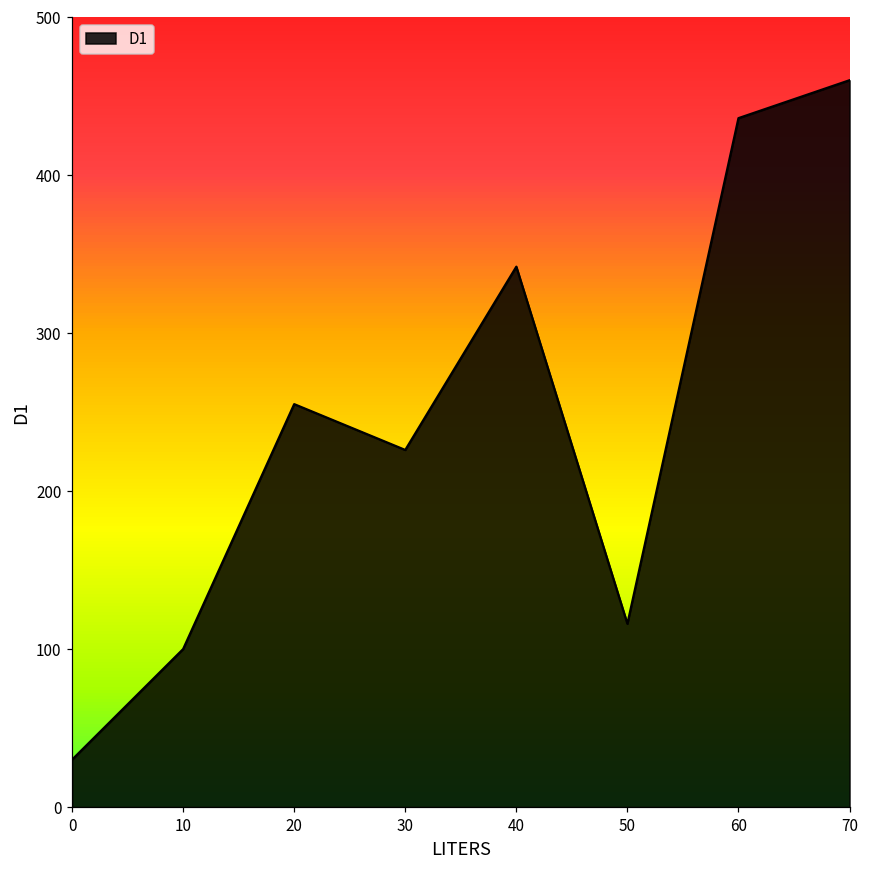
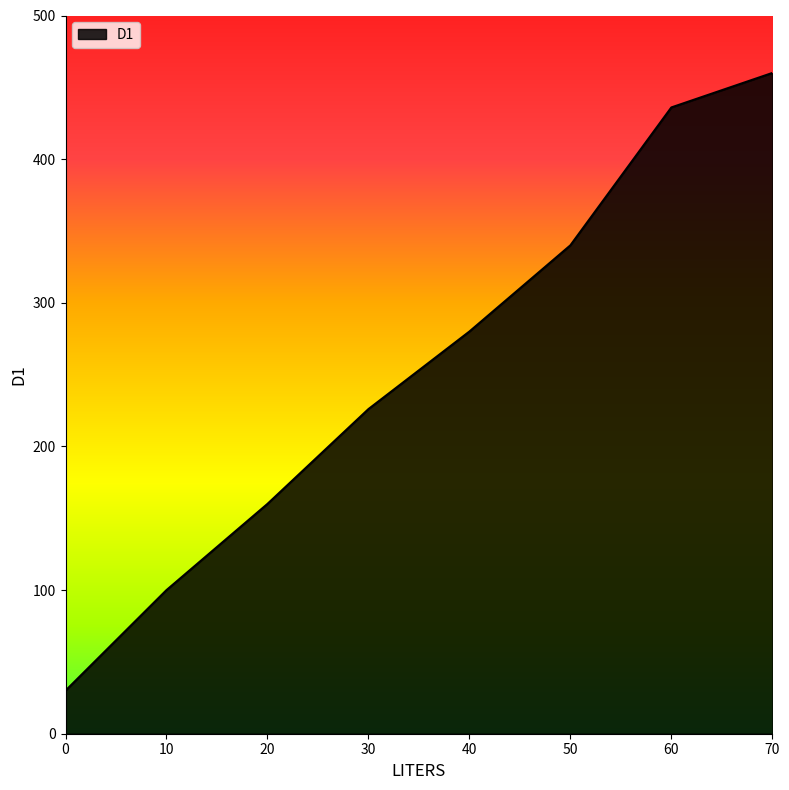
  {
    "0": 30,
    "10": 100,
-   "20": 255,
+   "20": 160,
    "30": 226,
-   "40": 342,
-   "50": 116,
+   "40": 280,
+   "50": 340,
    "60": 436,
    "70": 460
  }
